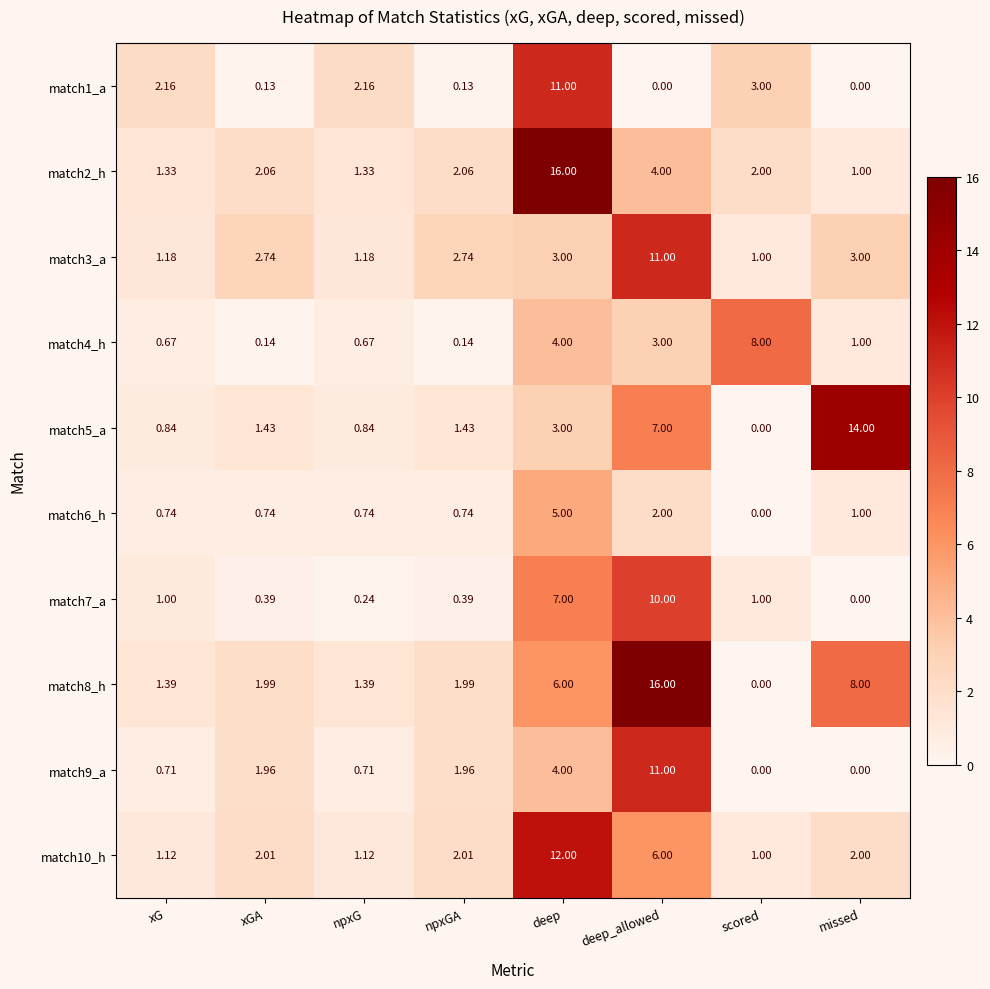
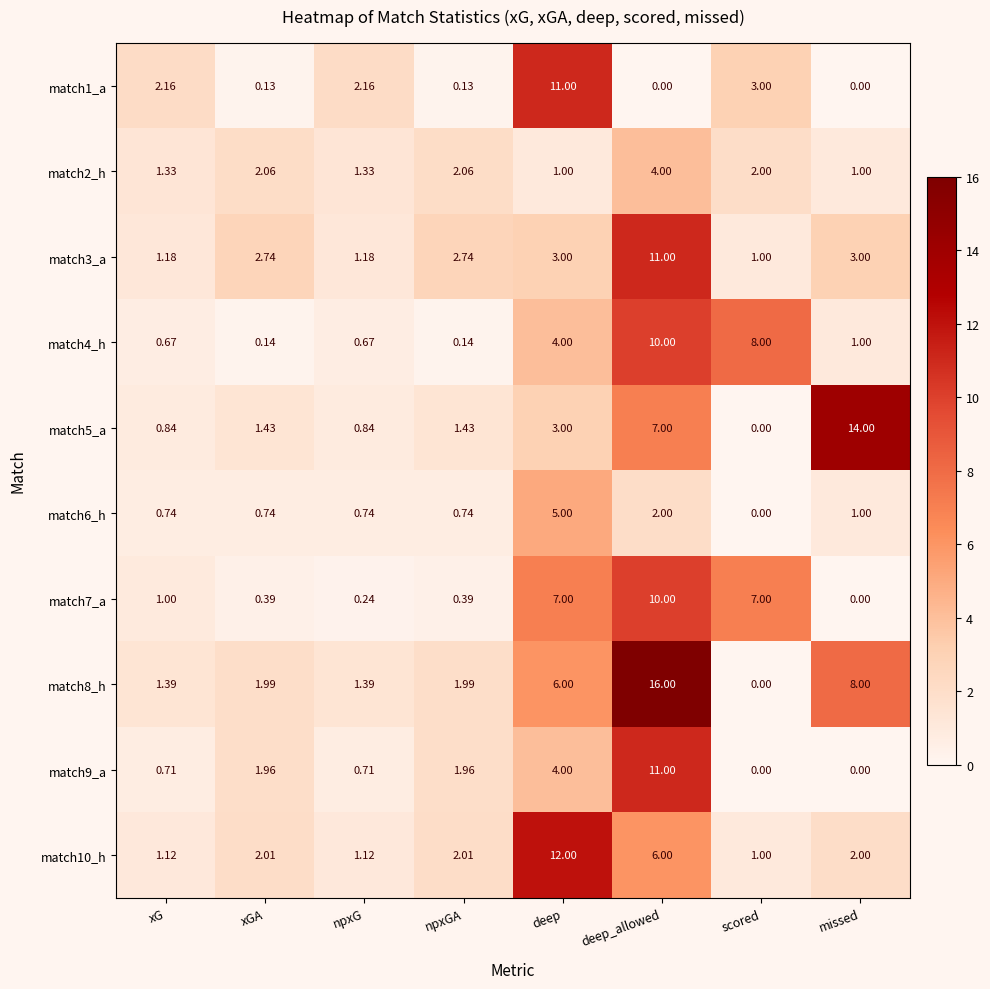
  {
    "match1_a": {
      "xG": 2.16,
      "xGA": 0.13,
      "npxG": 2.16,
      "npxGA": 0.13,
      "deep": 11.00,
      "deep_allowed": 0.00,
      "scored": 3.00,
      "missed": 0.00
    },
    "match2_h": {
      "xG": 1.33,
      "xGA": 2.06,
      "npxG": 1.33,
      "npxGA": 2.06,
-     "deep": 16.00,
+     "deep": 1.00,
      "deep_allowed": 4.00,
      "scored": 2.00,
      "missed": 1.00
    },
    "match3_a": {
      "xG": 1.18,
      "xGA": 2.74,
      "npxG": 1.18,
      "npxGA": 2.74,
      "deep": 3.00,
      "deep_allowed": 11.00,
      "scored": 1.00,
      "missed": 3.00
    },
    "match4_h": {
      "xG": 0.67,
      "xGA": 0.14,
      "npxG": 0.67,
      "npxGA": 0.14,
      "deep": 4.00,
-     "deep_allowed": 3.00,
+     "deep_allowed": 10.00,
      "scored": 8.00,
      "missed": 1.00
    },
    "match5_a": {
      "xG": 0.84,
      "xGA": 1.43,
      "npxG": 0.84,
      "npxGA": 1.43,
      "deep": 3.00,
      "deep_allowed": 7.00,
      "scored": 0.00,
      "missed": 14.00
    },
    "match6_h": {
      "xG": 0.74,
      "xGA": 0.74,
      "npxG": 0.74,
      "npxGA": 0.74,
      "deep": 5.00,
      "deep_allowed": 2.00,
      "scored": 0.00,
      "missed": 1.00
    },
    "match7_a": {
      "xG": 1.00,
      "xGA": 0.39,
      "npxG": 0.24,
      "npxGA": 0.39,
      "deep": 7.00,
      "deep_allowed": 10.00,
-     "scored": 1.00,
+     "scored": 7.00,
      "missed": 0.00
    },
    "match8_h": {
      "xG": 1.39,
      "xGA": 1.99,
      "npxG": 1.39,
      "npxGA": 1.99,
      "deep": 6.00,
      "deep_allowed": 16.00,
      "scored": 0.00,
      "missed": 8.00
    },
    "match9_a": {
      "xG": 0.71,
      "xGA": 1.96,
      "npxG": 0.71,
      "npxGA": 1.96,
      "deep": 4.00,
      "deep_allowed": 11.00,
      "scored": 0.00,
      "missed": 0.00
    },
    "match10_h": {
      "xG": 1.12,
      "xGA": 2.01,
      "npxG": 1.12,
      "npxGA": 2.01,
      "deep": 12.00,
      "deep_allowed": 6.00,
      "scored": 1.00,
      "missed": 2.00
    }
  }
